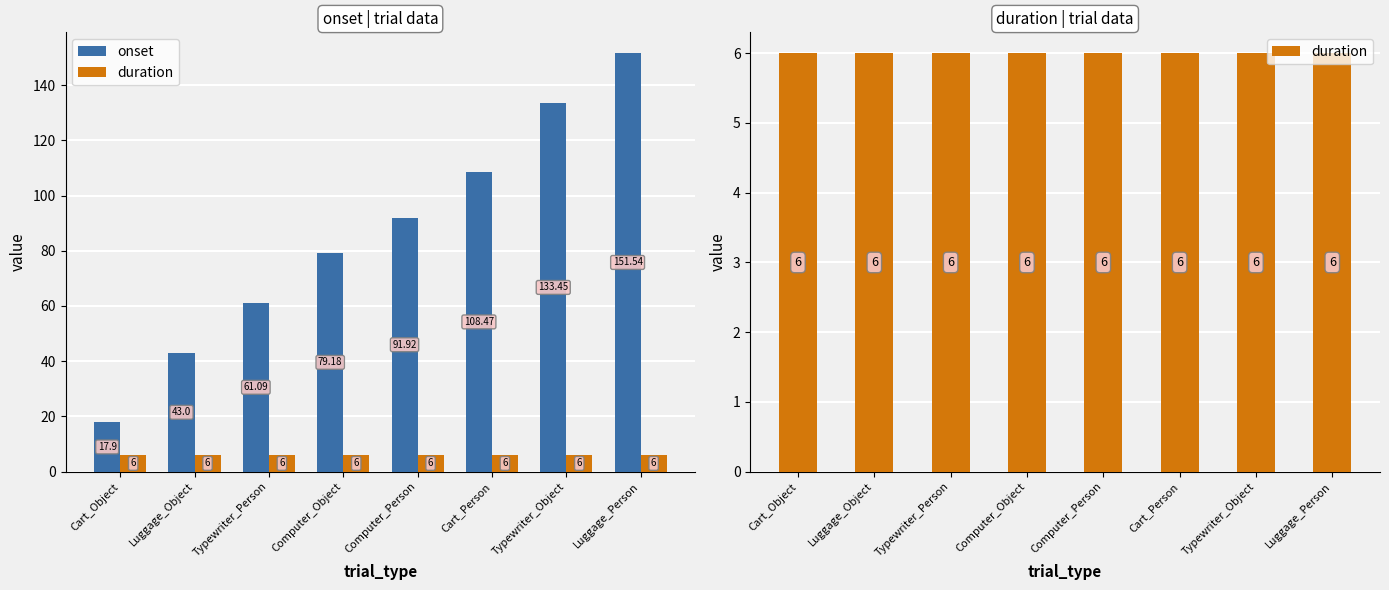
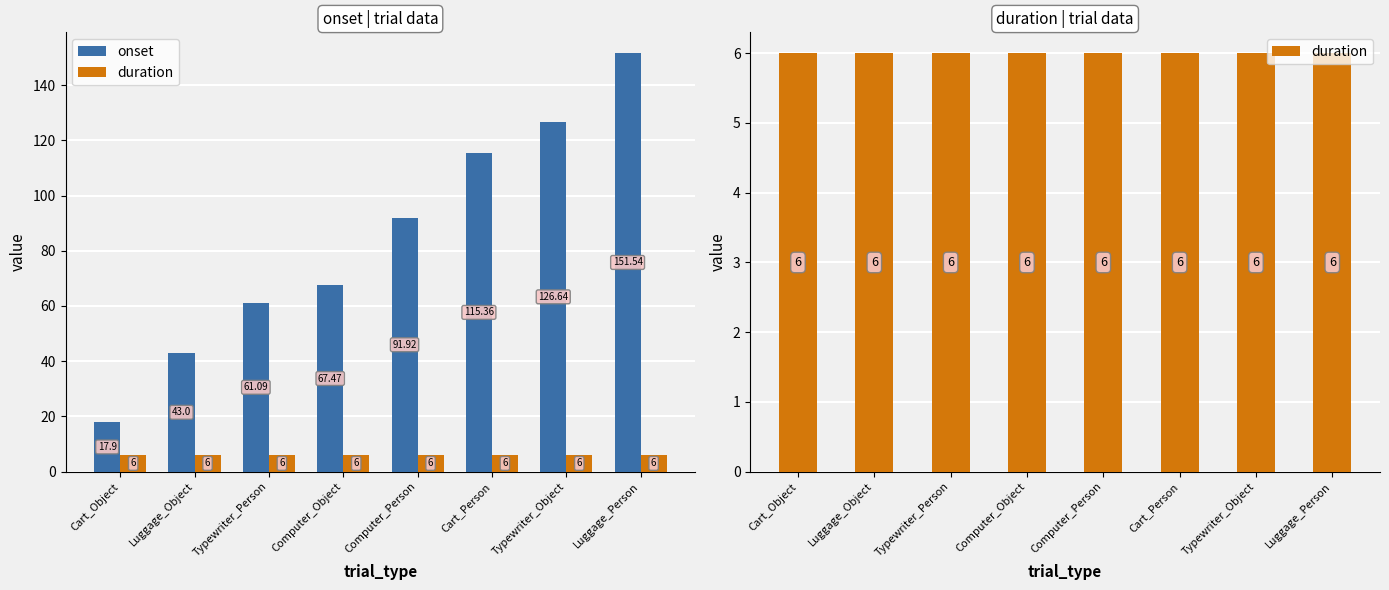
  {
    "onset | trial data": {
      "onset": {
-       "Computer_Object": 79.18,
-       "Cart_Person": 108.47,
-       "Typewriter_Object": 133.45
+       "Computer_Object": 67.47,
+       "Cart_Person": 115.36,
+       "Typewriter_Object": 126.64
      }
    }
  }
